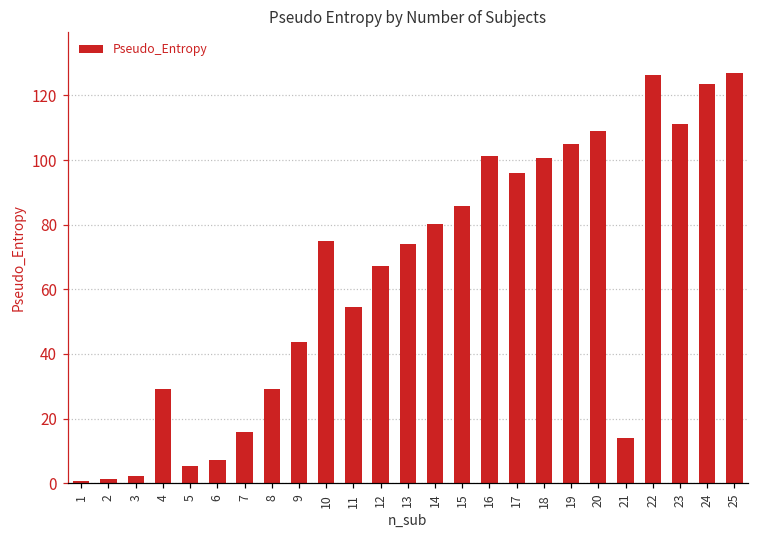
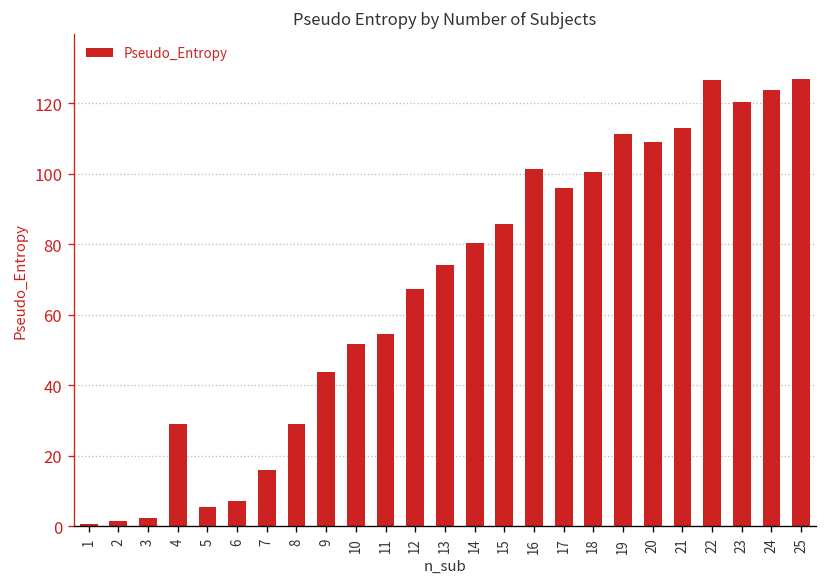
  {
    "2": 1,
    "3": 2,
    "4": 29,
    "5": 5,
    "6": 7,
    "7": 16,
    "8": 29,
    "9": 44,
-   "10": 75,
+   "10": 52,
    "11": 54,
    "12": 67,
    "13": 74,
    "14": 80,
    "15": 86,
    "16": 101,
    "17": 96,
    "18": 101,
-   "19": 105,
+   "19": 111,
    "20": 109,
-   "21": 14,
+   "21": 113,
    "22": 126,
-   "23": 111,
+   "23": 120,
    "24": 124,
    "25": 127
  }
